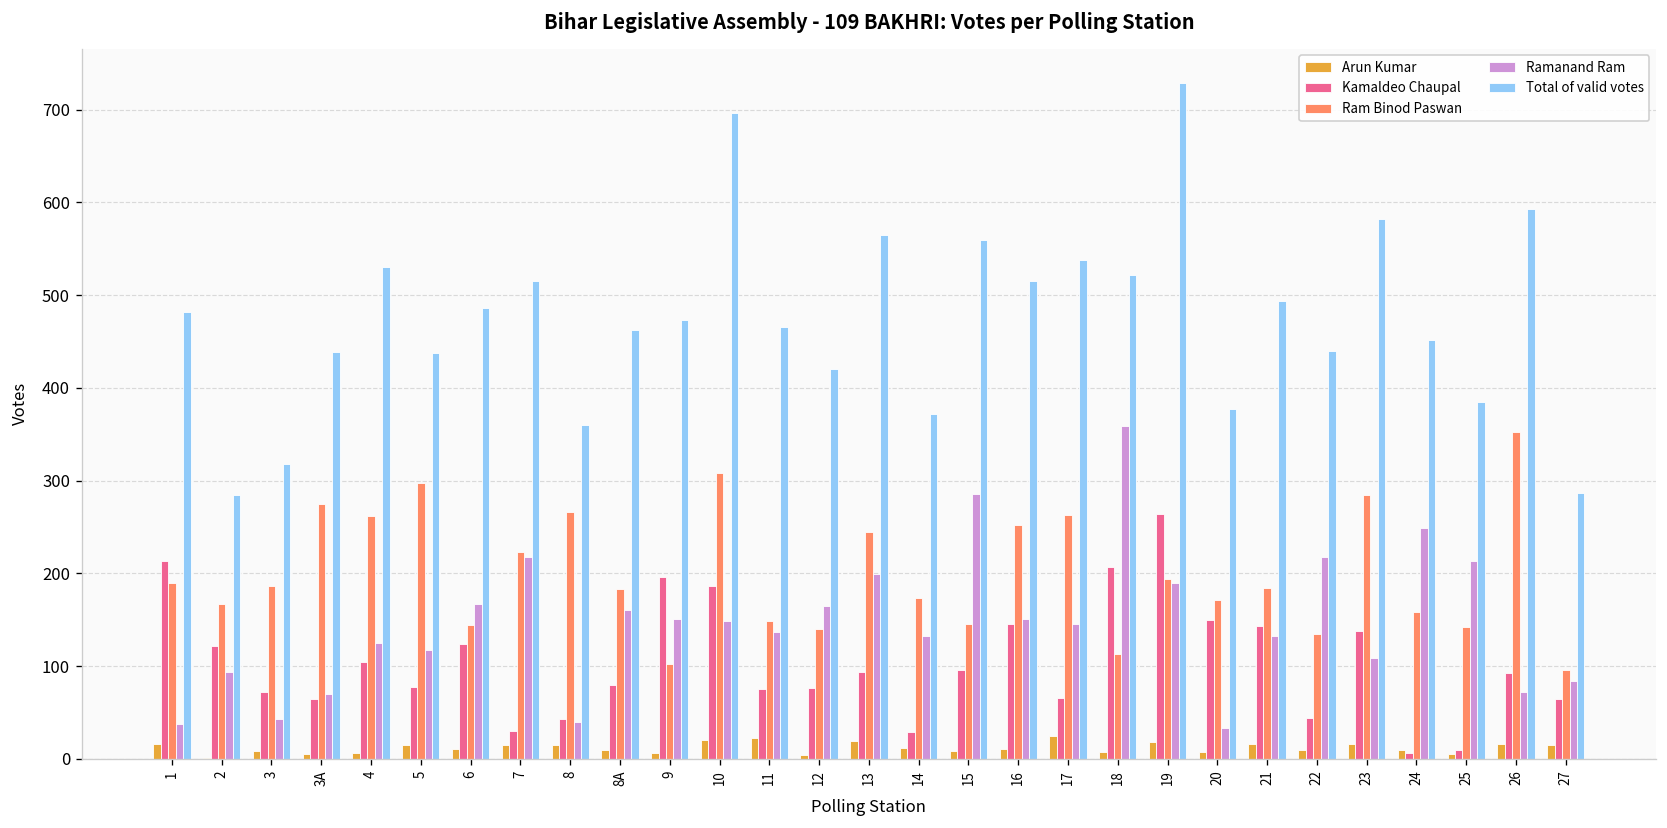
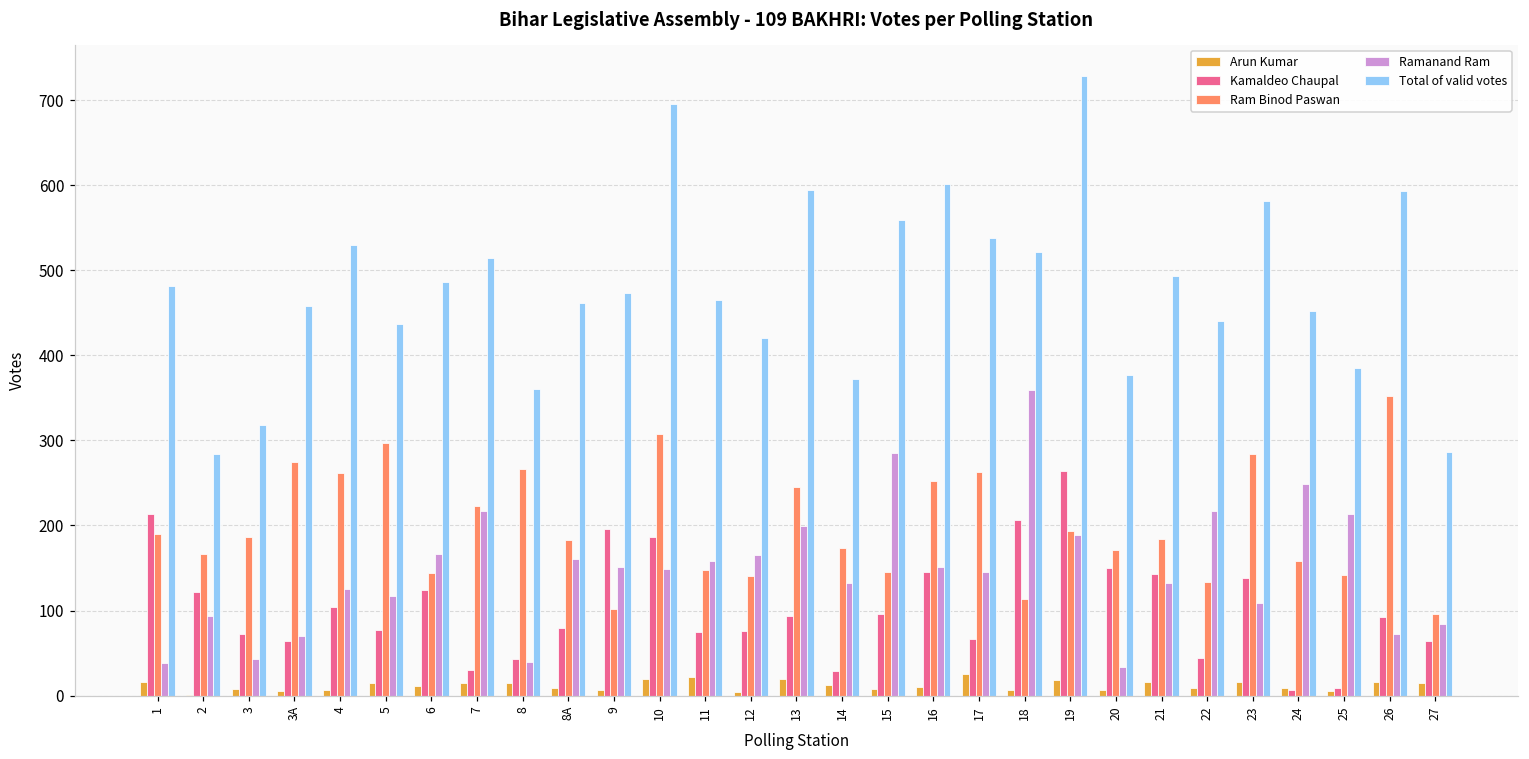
  {
    "Kamaldeo Chaupal": {
      "1": 210,
      "2": 120,
      "3": 70,
      "3A": 60,
      "4": 100,
      "5": 80,
      "6": 120,
      "7": 30,
      "8": 40,
      "8A": 80,
      "9": 200,
      "10": 190,
      "11": 80,
      "12": 80,
      "13": 90,
      "14": 30,
      "15": 100,
      "16": 150,
      "17": 70,
      "18": 210,
      "19": 260,
      "20": 150,
      "21": 140,
      "22": 40,
      "23": 140,
      "24": 10,
      "25": 10,
      "26": 90,
      "27": 60
    },
    "Ramanand Ram": {
      "1": 40,
      "2": 90,
      "3": 40,
      "3A": 70,
      "4": 130,
      "5": 120,
      "6": 170,
      "7": 220,
      "8": 40,
      "8A": 160,
      "9": 150,
      "10": 150,
-     "11": 140,
+     "11": 160,
      "12": 170,
      "13": 200,
      "14": 130,
      "15": 290,
      "16": 150,
      "17": 150,
      "18": 360,
      "19": 190,
      "20": 30,
      "21": 130,
      "22": 220,
      "23": 110,
      "24": 250,
      "25": 210,
      "26": 70,
      "27": 80
    },
    "Total of valid votes": {
      "1": 480,
      "2": 280,
      "3": 320,
-     "3A": 440,
+     "3A": 460,
      "4": 530,
      "5": 440,
      "6": 490,
      "7": 520,
      "8": 360,
      "8A": 460,
      "9": 470,
      "10": 700,
      "11": 470,
      "12": 420,
-     "13": 570,
+     "13": 600,
      "14": 370,
      "15": 560,
-     "16": 520,
+     "16": 600,
      "17": 540,
      "18": 520,
      "19": 730,
      "20": 380,
      "21": 490,
      "22": 440,
      "23": 580,
      "24": 450,
      "25": 390,
      "26": 590,
      "27": 290
    }
  }
